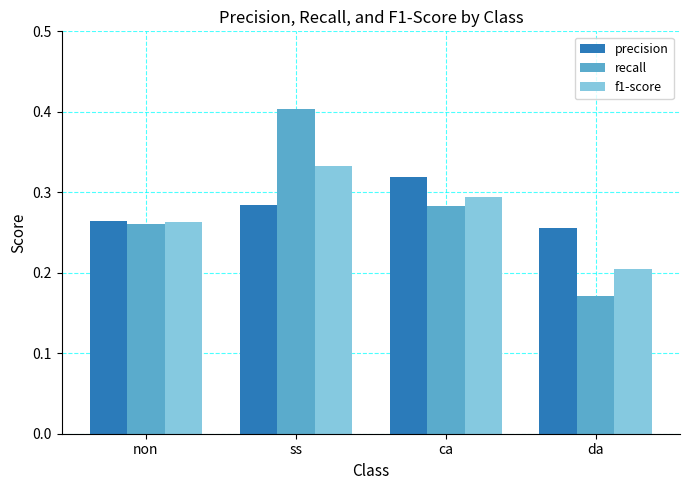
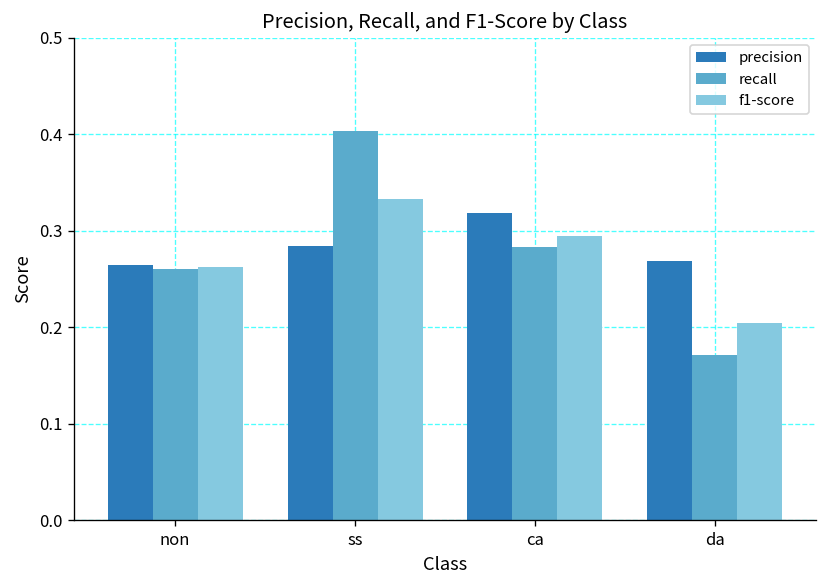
  {
    "precision": {
      "non": 0.26,
      "ss": 0.28,
      "ca": 0.32,
-     "da": 0.26
+     "da": 0.27
    }
  }
